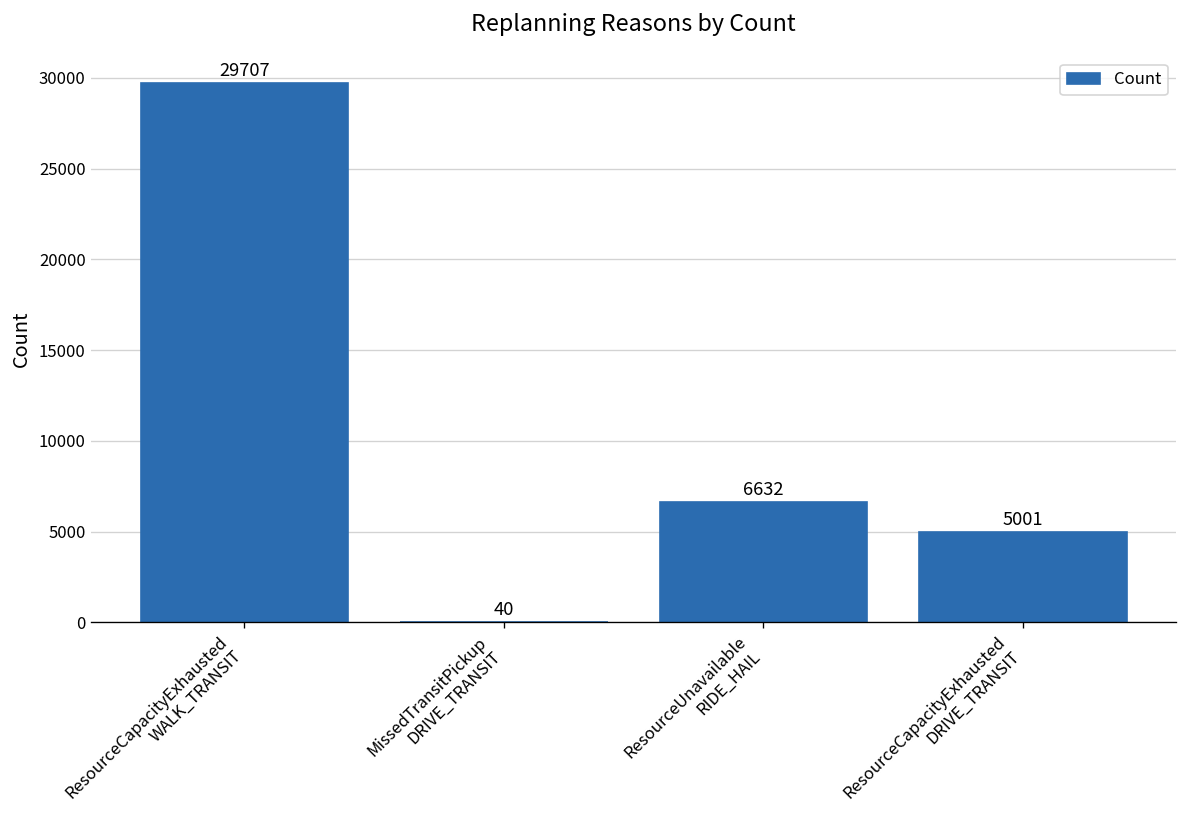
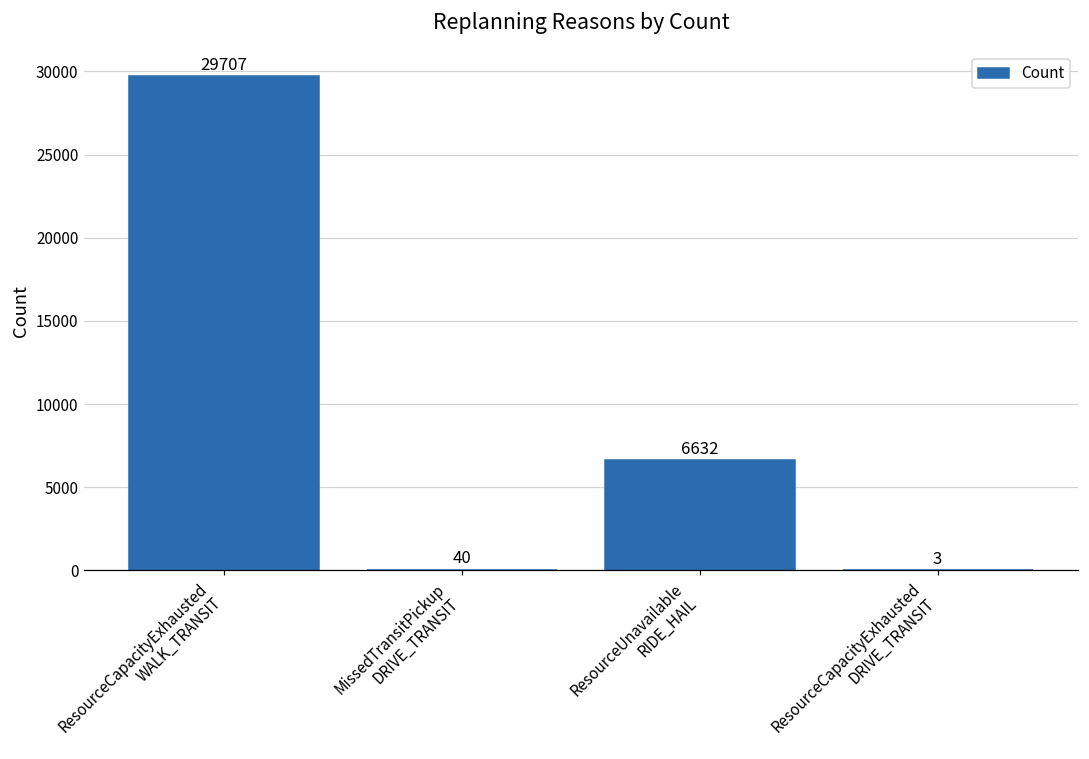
  {
    "ResourceCapacityExhausted WALK_TRANSIT": 29707,
    "MissedTransitPickup DRIVE_TRANSIT": 40,
    "ResourceUnavailable RIDE_HAIL": 6632,
-   "ResourceCapacityExhausted DRIVE_TRANSIT": 5001
+   "ResourceCapacityExhausted DRIVE_TRANSIT": 3
  }
